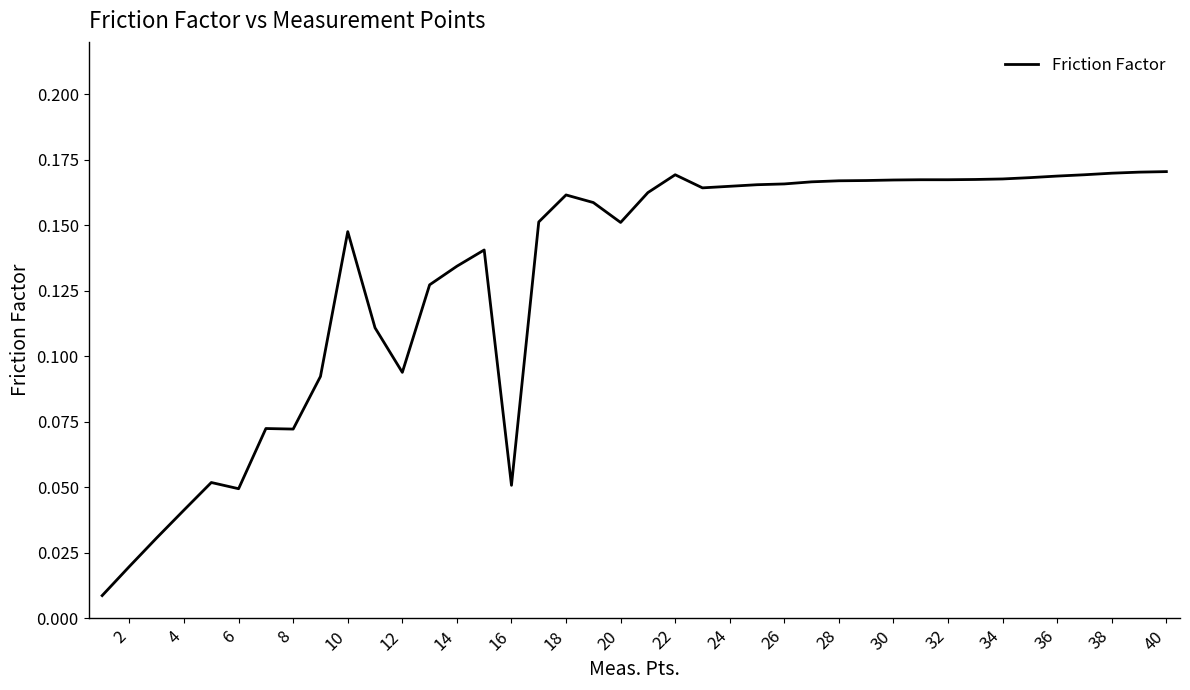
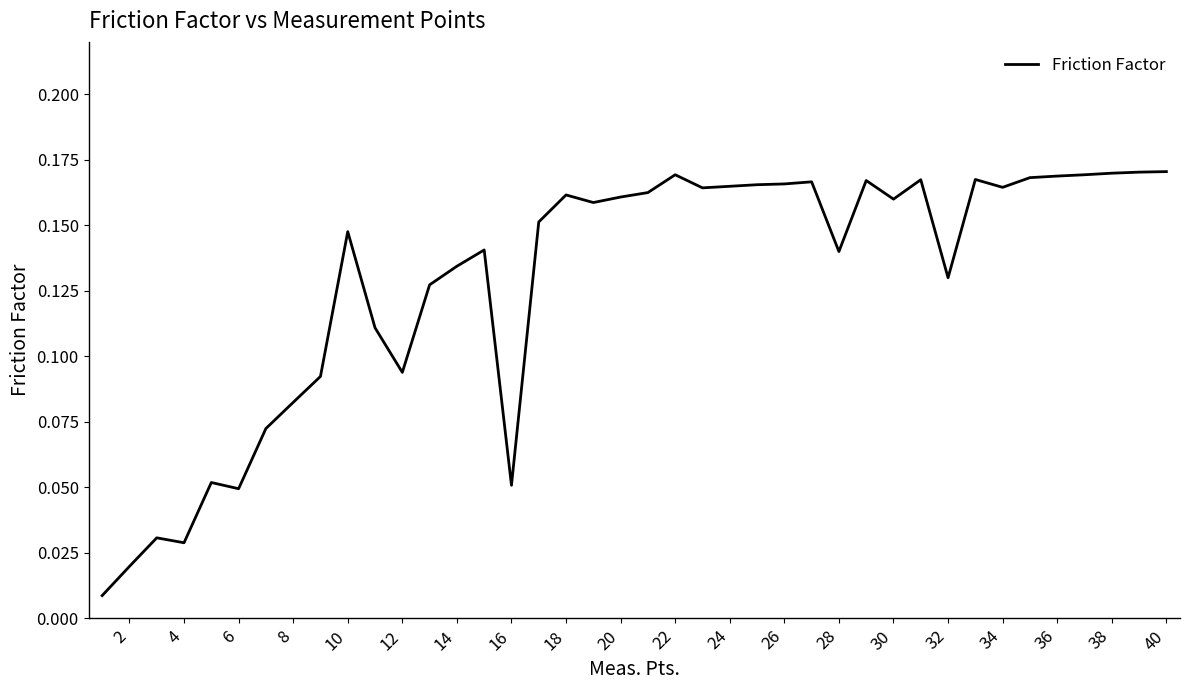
  {
    "2": 0.020,
-   "4": 0.041,
+   "4": 0.029,
    "6": 0.050,
-   "8": 0.072,
+   "8": 0.082,
    "10": 0.148,
    "12": 0.094,
    "14": 0.134,
    "16": 0.051,
    "18": 0.162,
-   "20": 0.151,
+   "20": 0.161,
    "22": 0.169,
    "24": 0.165,
    "26": 0.166,
-   "28": 0.167,
-   "30": 0.167,
-   "32": 0.167,
-   "34": 0.168,
+   "28": 0.140,
+   "30": 0.160,
+   "32": 0.130,
+   "34": 0.165,
    "36": 0.169,
    "38": 0.170,
    "40": 0.171
  }
